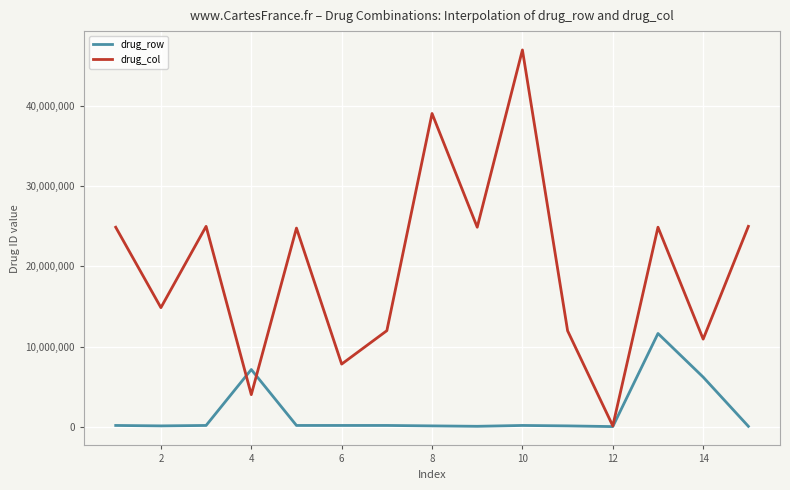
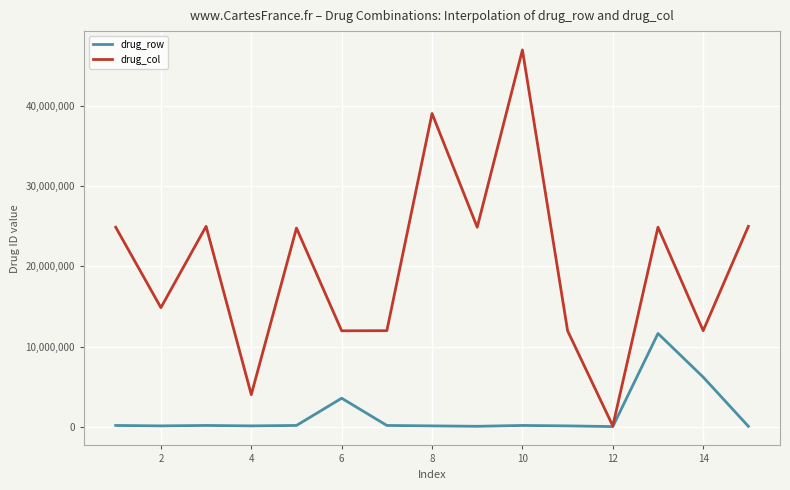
  {
    "drug_row": {
      "2": "0",
-     "4": "7,000,000",
-     "6": "0",
+     "4": "0",
+     "6": "4,000,000",
      "8": "0",
      "10": "0",
      "14": "6,000,000"
    },
    "drug_col": {
      "2": "15,000,000",
      "4": "4,000,000",
-     "6": "8,000,000",
+     "6": "12,000,000",
      "8": "39,000,000",
      "10": "47,000,000",
-     "14": "11,000,000"
+     "14": "12,000,000"
    }
  }
